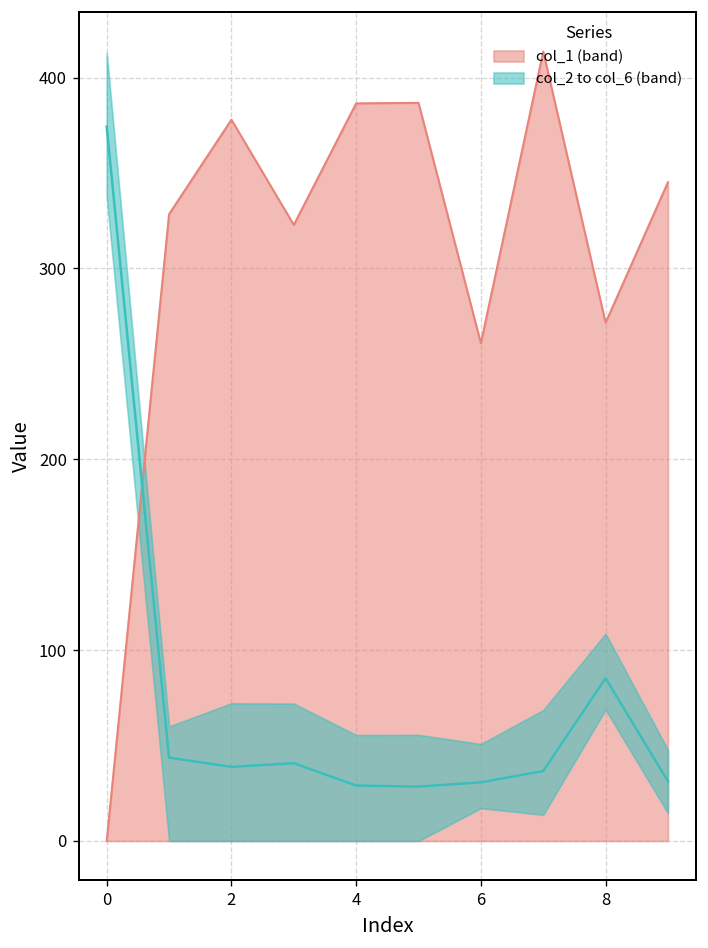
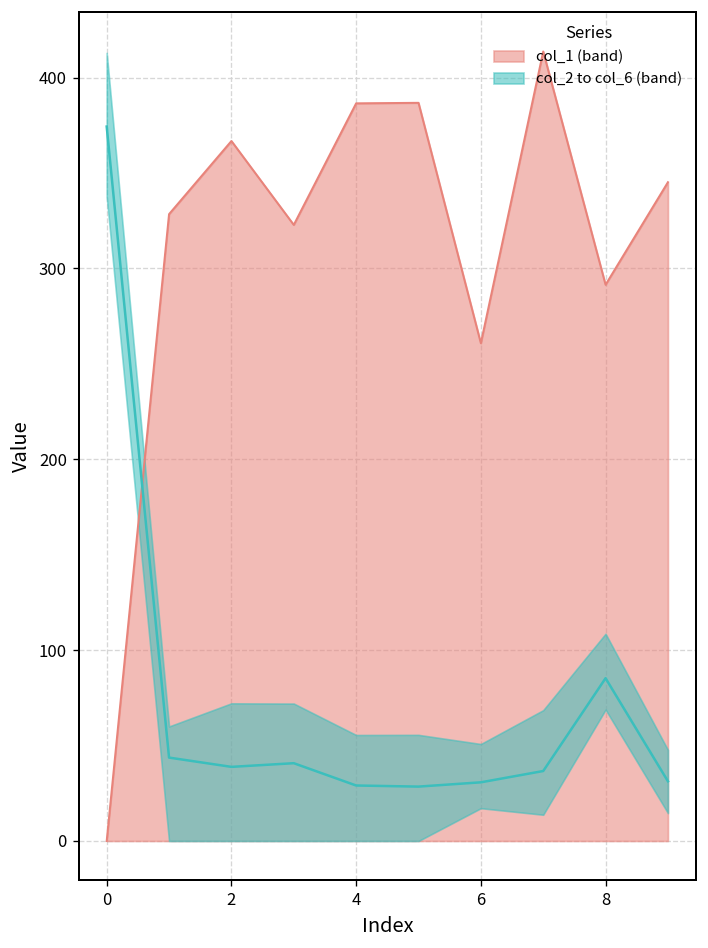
  {
    "col_1 (band)": {
      "0": 0,
-     "2": 378,
+     "2": 367,
      "4": 387,
      "6": 261,
-     "8": 272
+     "8": 291
    }
  }
